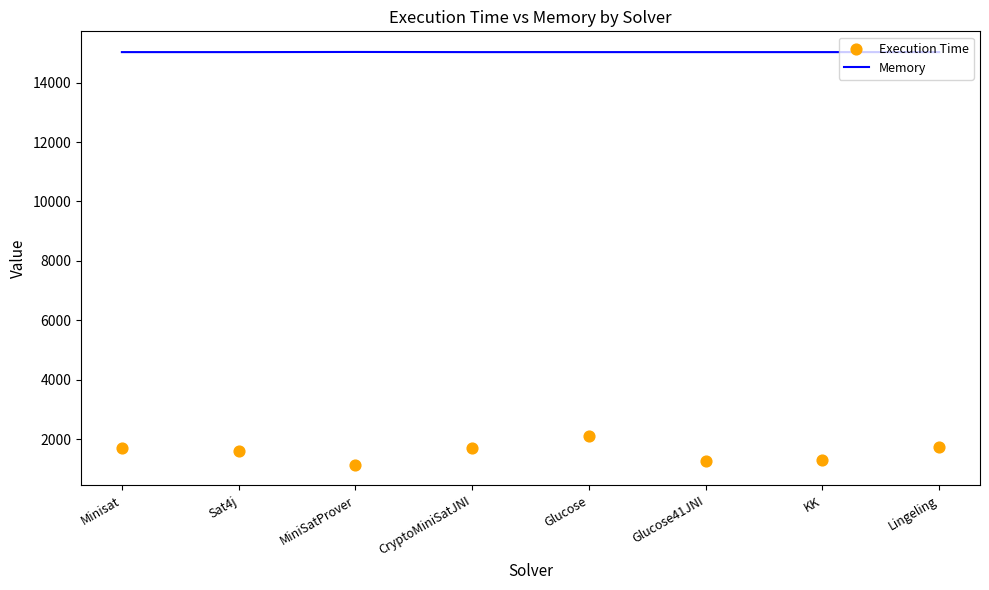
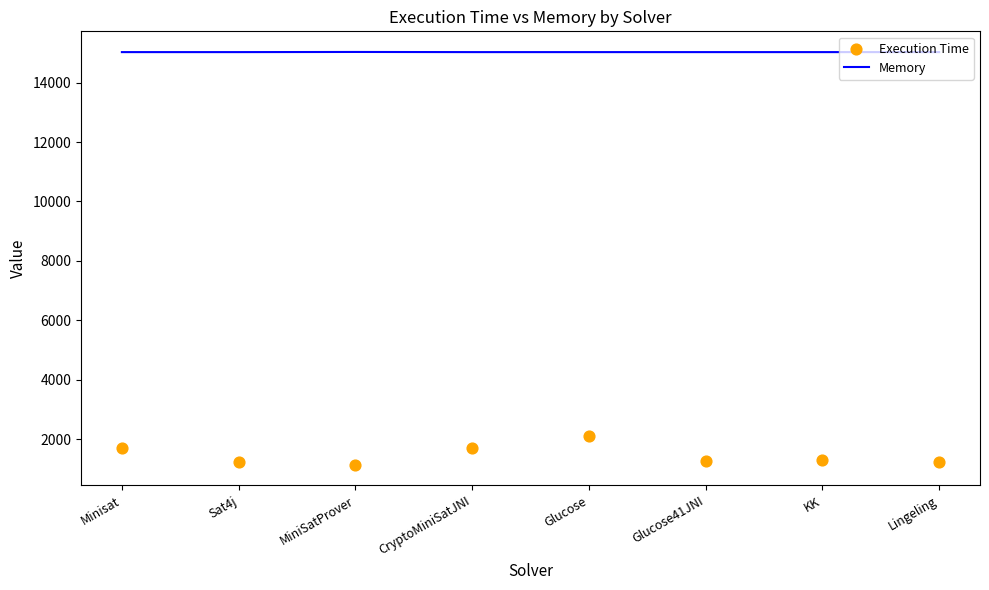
  {
    "Memory": {
      "Minisat": 15000,
      "Sat4j": 15000,
      "MiniSatProver": 15000,
      "CryptoMiniSatJNI": 15000,
      "Glucose": 15000,
      "Glucose41JNI": 15000,
      "KK": 15000
    },
    "Execution Time": {
-     "Sat4j": 1600,
-     "Lingeling": 1700
+     "Sat4j": 1200,
+     "Lingeling": 1200
    }
  }
